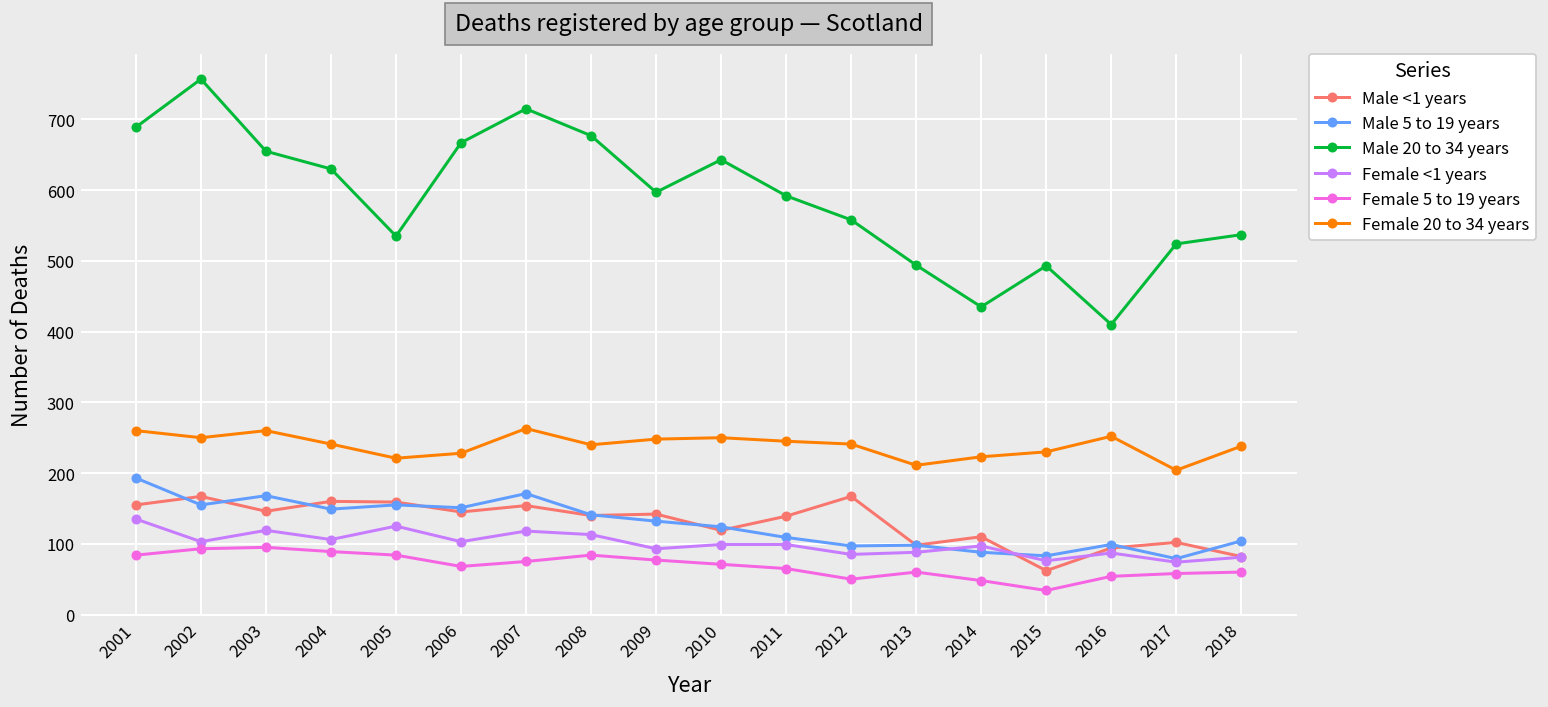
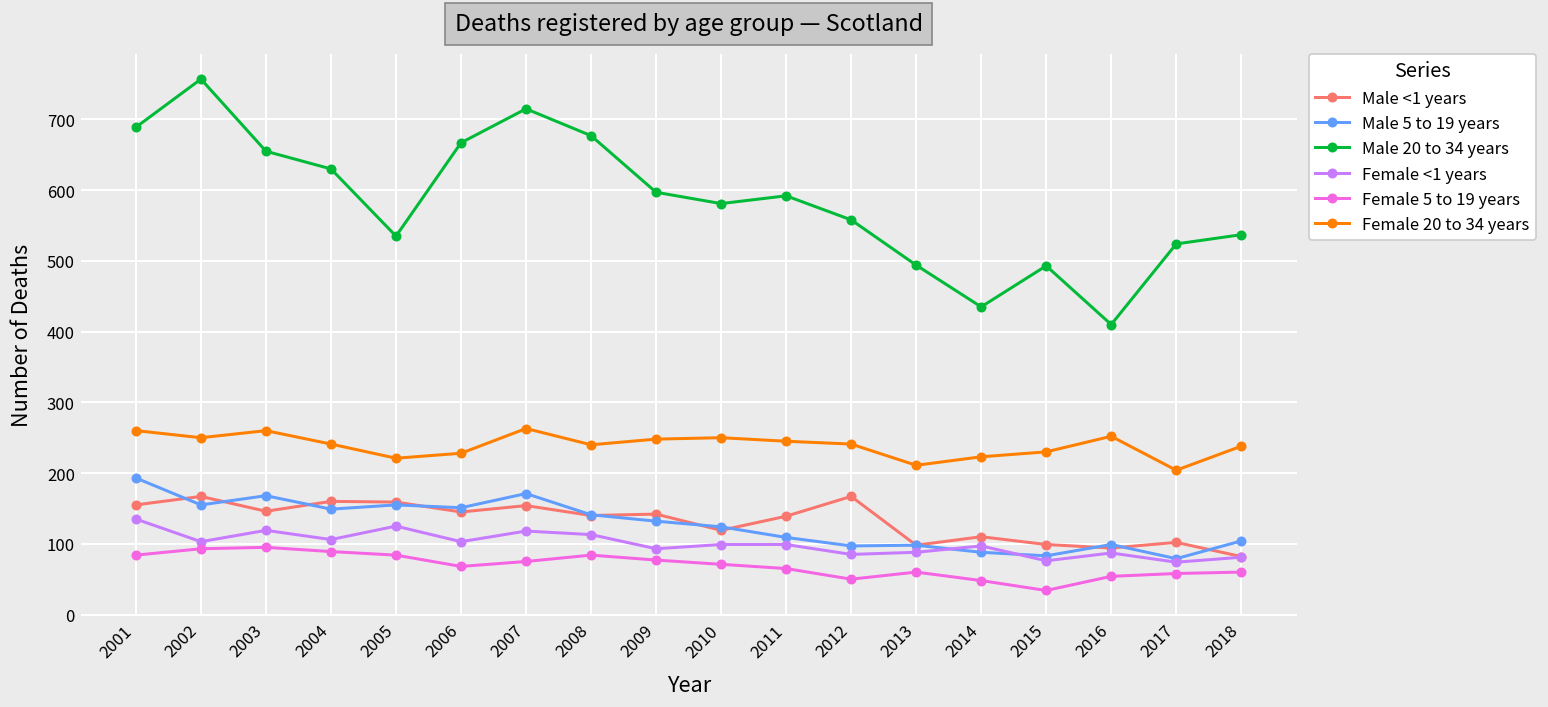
  {
    "Male <1 years": {
      "2001": 160,
      "2002": 170,
      "2003": 150,
      "2004": 160,
      "2006": 150,
      "2007": 150,
      "2009": 140,
      "2010": 120,
      "2011": 140,
      "2012": 170,
      "2014": 110,
-     "2015": 60,
+     "2015": 100,
      "2016": 90,
      "2017": 100
    },
    "Male 5 to 19 years": {
      "2001": 190,
      "2002": 160,
      "2003": 170,
      "2004": 150,
      "2006": 150,
      "2007": 170,
      "2009": 130,
      "2010": 120,
      "2011": 110,
      "2012": 100,
      "2014": 90,
      "2015": 80,
      "2016": 100,
      "2017": 80,
      "2018": 100
    },
    "Male 20 to 34 years": {
      "2001": 690,
      "2002": 760,
      "2003": 660,
      "2004": 630,
      "2005": 540,
      "2006": 670,
      "2007": 720,
      "2008": 680,
      "2009": 600,
-     "2010": 640,
+     "2010": 580,
      "2011": 590,
      "2012": 560,
      "2013": 490,
      "2014": 440,
      "2015": 490,
      "2016": 410,
      "2017": 520,
      "2018": 540
    },
    "Female 20 to 34 years": {
      "2001": 260,
      "2002": 250,
      "2003": 260,
      "2004": 240,
      "2005": 220,
      "2006": 230,
      "2007": 260,
      "2008": 240,
      "2009": 250,
      "2010": 250,
      "2011": 250,
      "2012": 240,
      "2013": 210,
      "2014": 220,
      "2015": 230,
      "2016": 250,
      "2017": 200,
      "2018": 240
    }
  }
